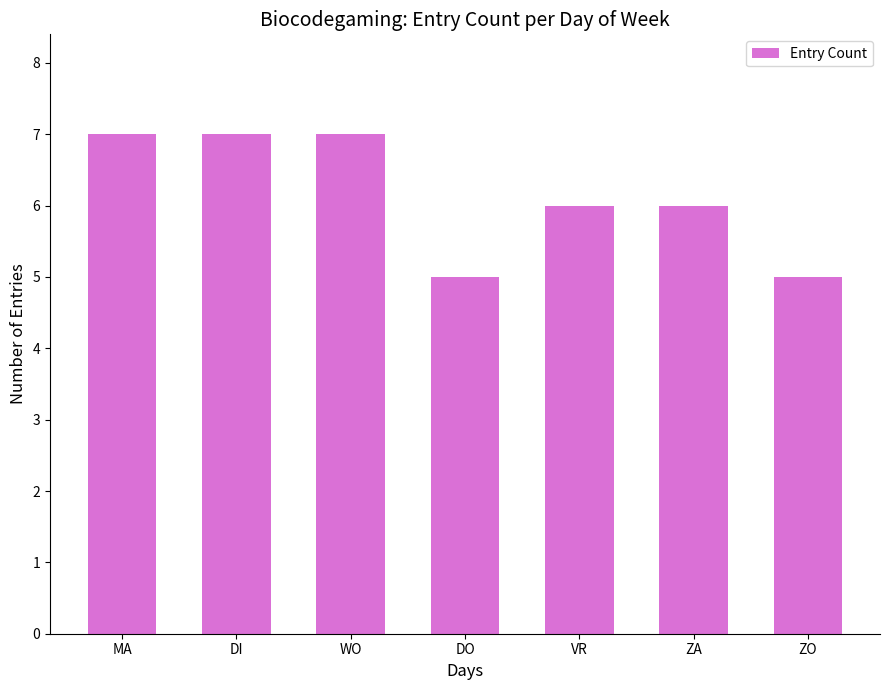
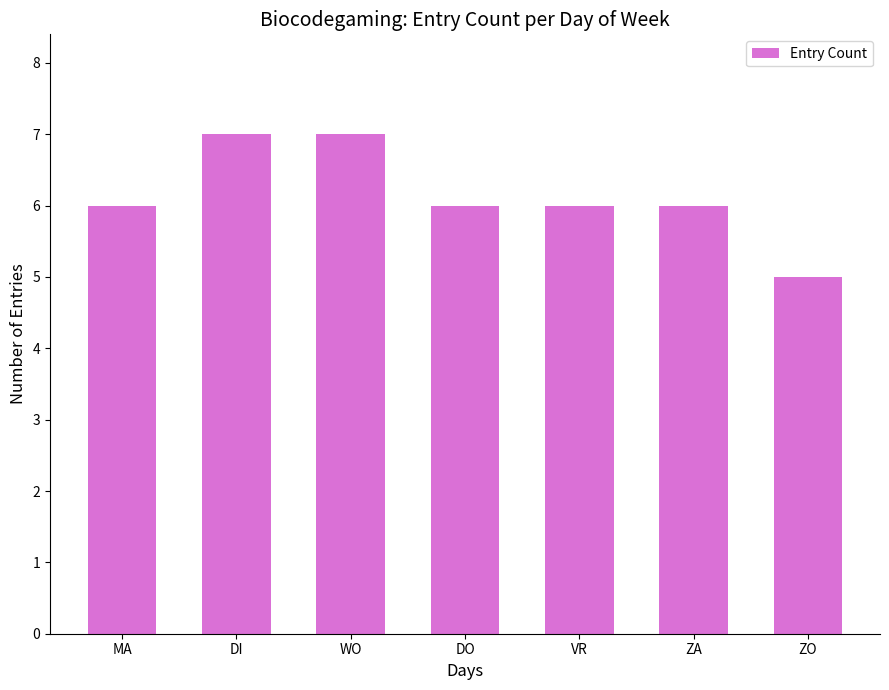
  {
-   "MA": 7,
+   "MA": 6,
    "DI": 7,
    "WO": 7,
-   "DO": 5,
+   "DO": 6,
    "VR": 6,
    "ZA": 6,
    "ZO": 5
  }
